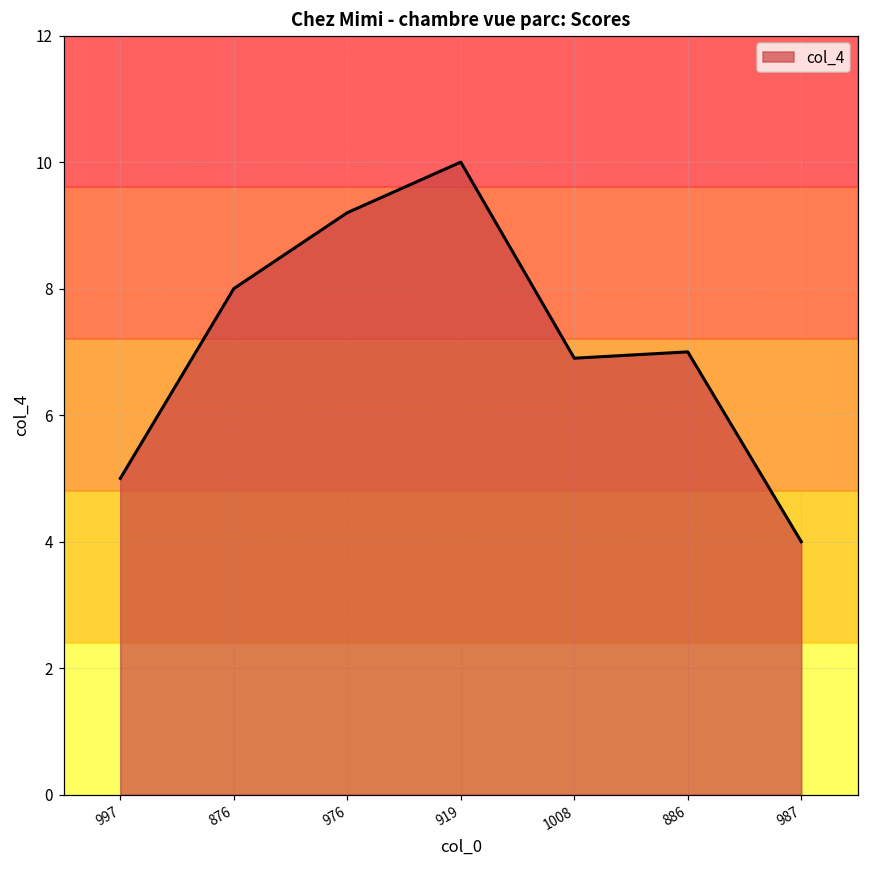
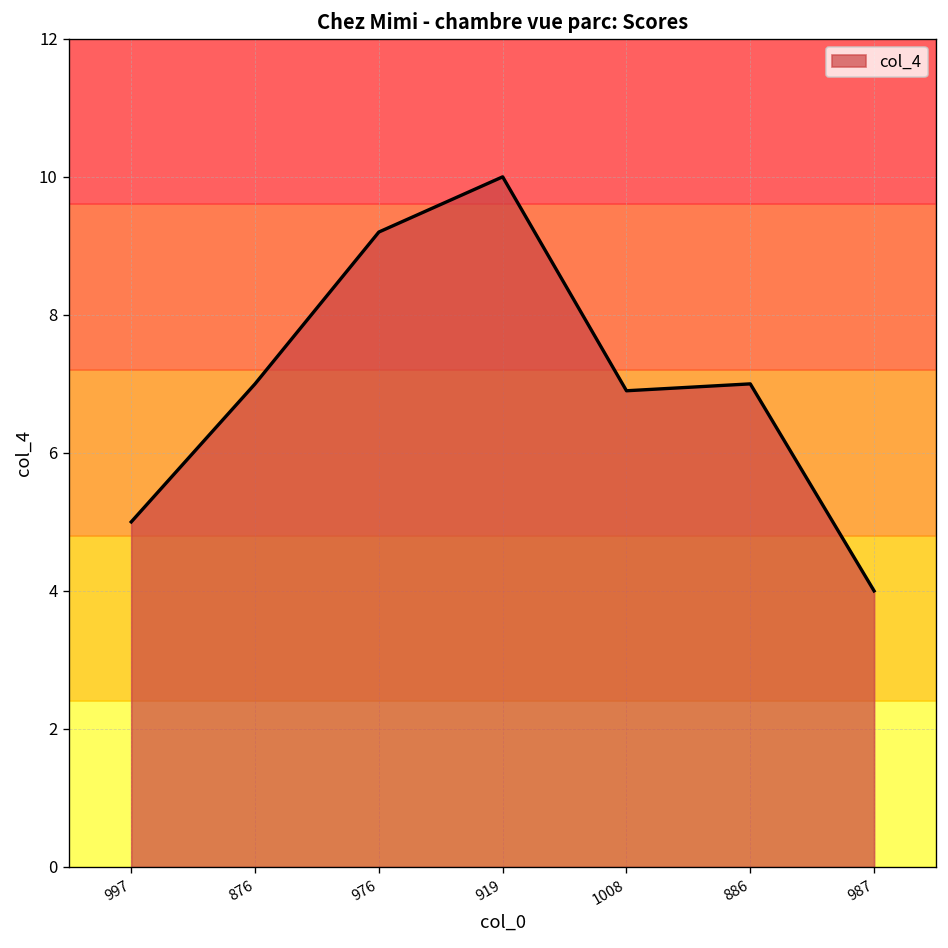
  {
    "997": 5,
-   "876": 8,
+   "876": 7,
    "976": 9.2,
    "919": 10,
    "1008": 6.9,
    "886": 7,
    "987": 4
  }
